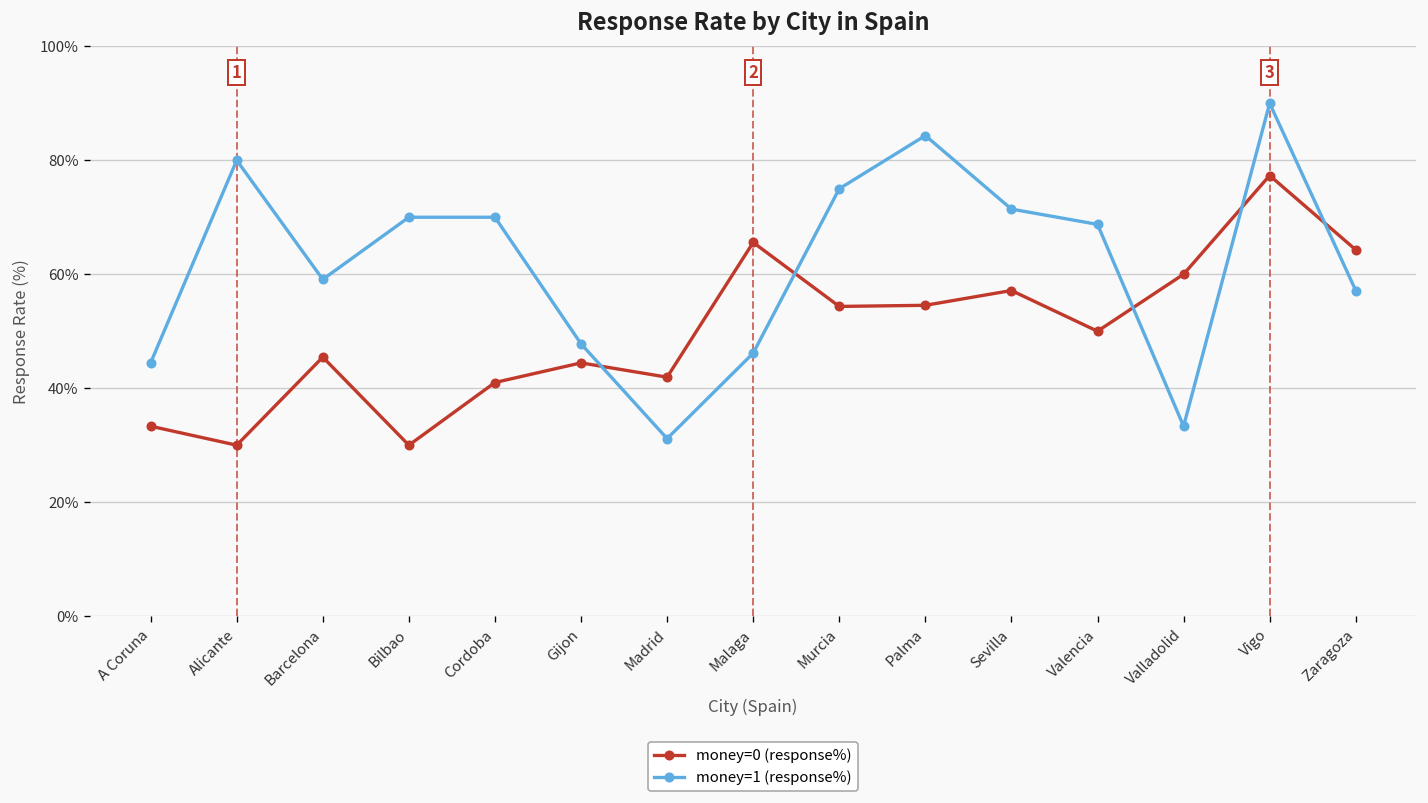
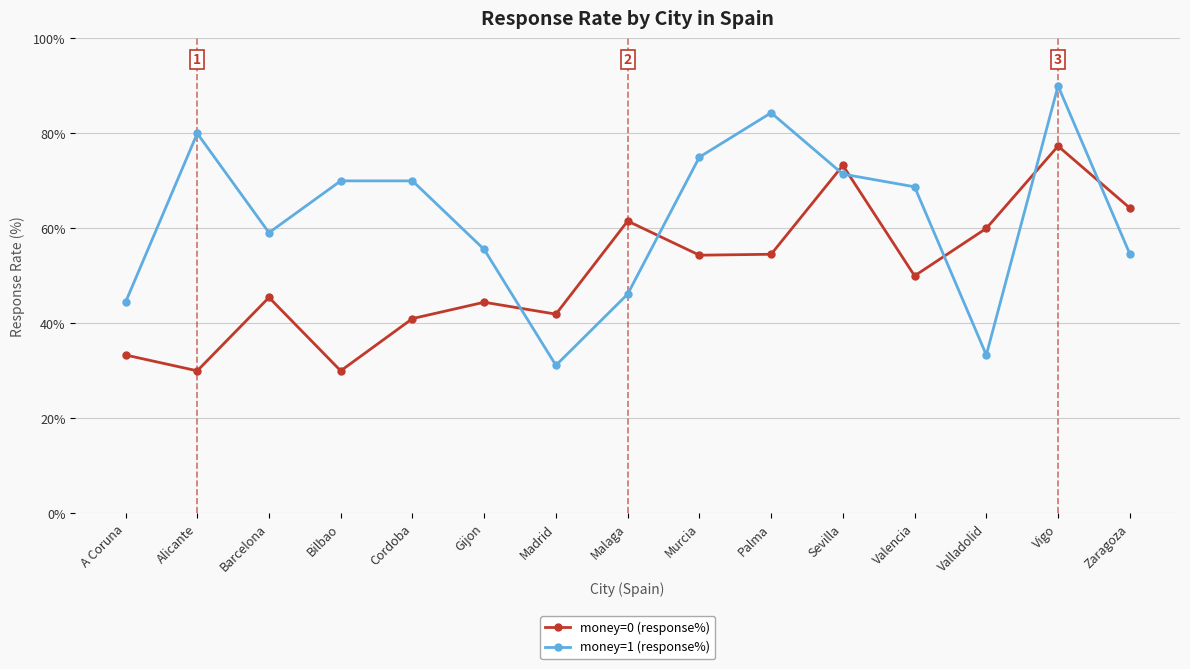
  {
    "money=0 (response%)": {
      "A Coruna": "33%",
      "Alicante": "30%",
      "Barcelona": "45%",
      "Bilbao": "30%",
      "Cordoba": "41%",
      "Gijon": "44%",
      "Madrid": "42%",
-     "Malaga": "66%",
+     "Malaga": "62%",
      "Murcia": "54%",
      "Palma": "55%",
-     "Sevilla": "57%",
+     "Sevilla": "73%",
      "Valencia": "50%",
      "Valladolid": "60%",
      "Vigo": "77%",
      "Zaragoza": "64%"
    },
    "money=1 (response%)": {
      "A Coruna": "44%",
      "Alicante": "80%",
      "Barcelona": "59%",
      "Bilbao": "70%",
      "Cordoba": "70%",
-     "Gijon": "48%",
+     "Gijon": "56%",
      "Madrid": "31%",
      "Malaga": "46%",
      "Murcia": "75%",
      "Palma": "84%",
      "Sevilla": "71%",
      "Valencia": "69%",
      "Valladolid": "33%",
-     "Zaragoza": "57%"
+     "Zaragoza": "55%"
    }
  }
